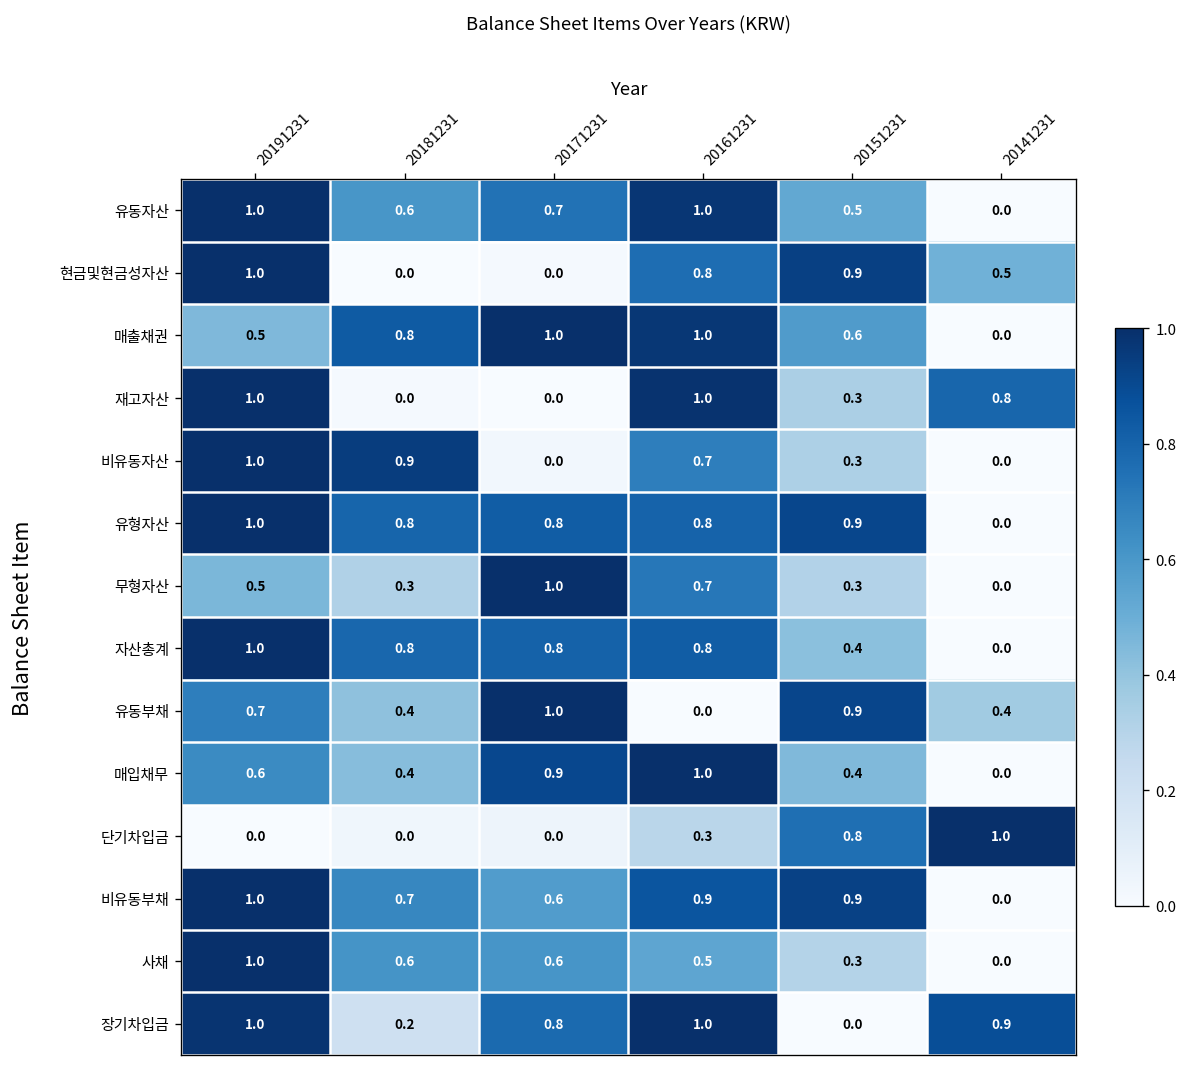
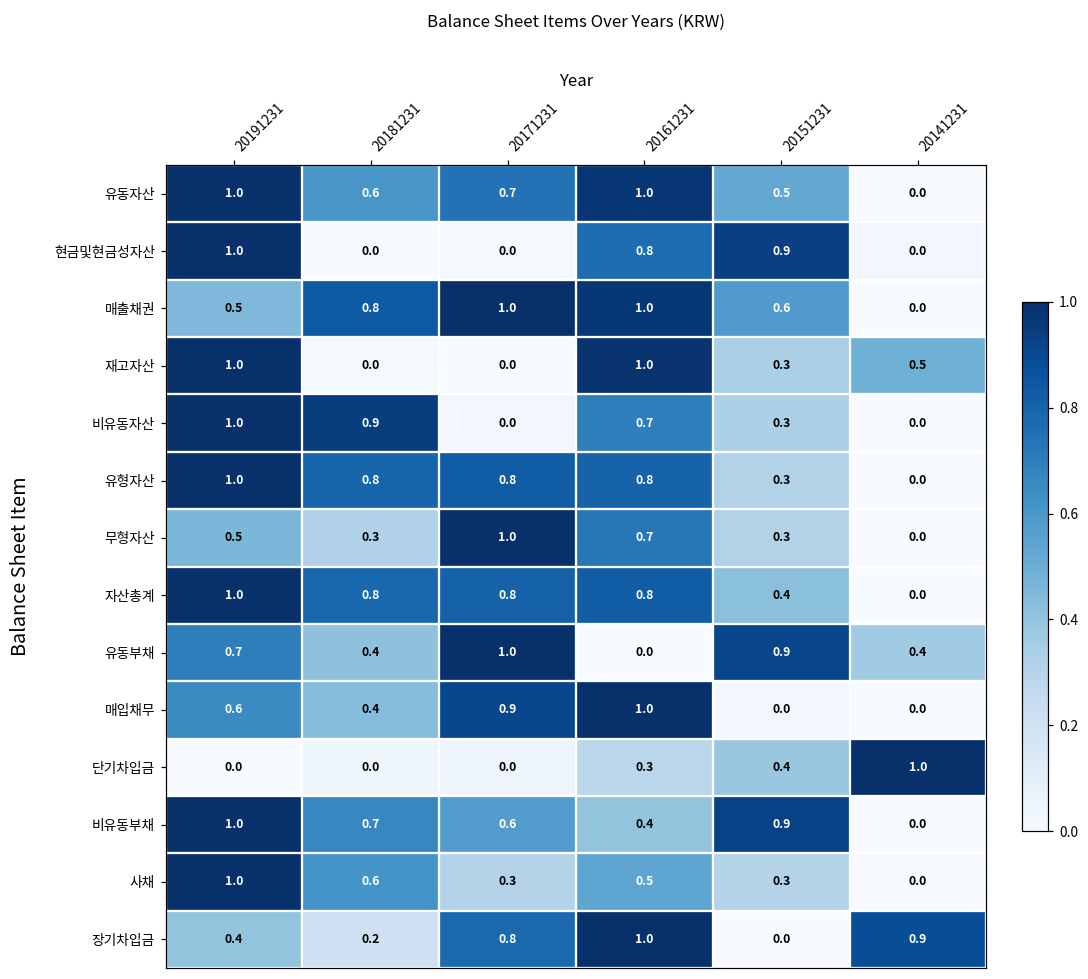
  {
    "유동자산": {
      "20191231": 1.0,
      "20181231": 0.6,
      "20171231": 0.7,
      "20161231": 1.0,
      "20151231": 0.5,
      "20141231": 0.0
    },
    "현금및현금성자산": {
      "20191231": 1.0,
      "20181231": 0.0,
      "20171231": 0.0,
      "20161231": 0.8,
      "20151231": 0.9,
-     "20141231": 0.5
+     "20141231": 0.0
    },
    "매출채권": {
      "20191231": 0.5,
      "20181231": 0.8,
      "20171231": 1.0,
      "20161231": 1.0,
      "20151231": 0.6,
      "20141231": 0.0
    },
    "재고자산": {
      "20191231": 1.0,
      "20181231": 0.0,
      "20171231": 0.0,
      "20161231": 1.0,
      "20151231": 0.3,
-     "20141231": 0.8
+     "20141231": 0.5
    },
    "비유동자산": {
      "20191231": 1.0,
      "20181231": 0.9,
      "20171231": 0.0,
      "20161231": 0.7,
      "20151231": 0.3,
      "20141231": 0.0
    },
    "유형자산": {
      "20191231": 1.0,
      "20181231": 0.8,
      "20171231": 0.8,
      "20161231": 0.8,
-     "20151231": 0.9,
+     "20151231": 0.3,
      "20141231": 0.0
    },
    "무형자산": {
      "20191231": 0.5,
      "20181231": 0.3,
      "20171231": 1.0,
      "20161231": 0.7,
      "20151231": 0.3,
      "20141231": 0.0
    },
    "자산총계": {
      "20191231": 1.0,
      "20181231": 0.8,
      "20171231": 0.8,
      "20161231": 0.8,
      "20151231": 0.4,
      "20141231": 0.0
    },
    "유동부채": {
      "20191231": 0.7,
      "20181231": 0.4,
      "20171231": 1.0,
      "20161231": 0.0,
      "20151231": 0.9,
      "20141231": 0.4
    },
    "매입채무": {
      "20191231": 0.6,
      "20181231": 0.4,
      "20171231": 0.9,
      "20161231": 1.0,
-     "20151231": 0.4,
+     "20151231": 0.0,
      "20141231": 0.0
    },
    "단기차입금": {
      "20191231": 0.0,
      "20181231": 0.0,
      "20171231": 0.0,
      "20161231": 0.3,
-     "20151231": 0.8,
+     "20151231": 0.4,
      "20141231": 1.0
    },
    "비유동부채": {
      "20191231": 1.0,
      "20181231": 0.7,
      "20171231": 0.6,
-     "20161231": 0.9,
+     "20161231": 0.4,
      "20151231": 0.9,
      "20141231": 0.0
    },
    "사채": {
      "20191231": 1.0,
      "20181231": 0.6,
-     "20171231": 0.6,
+     "20171231": 0.3,
      "20161231": 0.5,
      "20151231": 0.3,
      "20141231": 0.0
    },
    "장기차입금": {
-     "20191231": 1.0,
+     "20191231": 0.4,
      "20181231": 0.2,
      "20171231": 0.8,
      "20161231": 1.0,
      "20151231": 0.0,
      "20141231": 0.9
    }
  }
